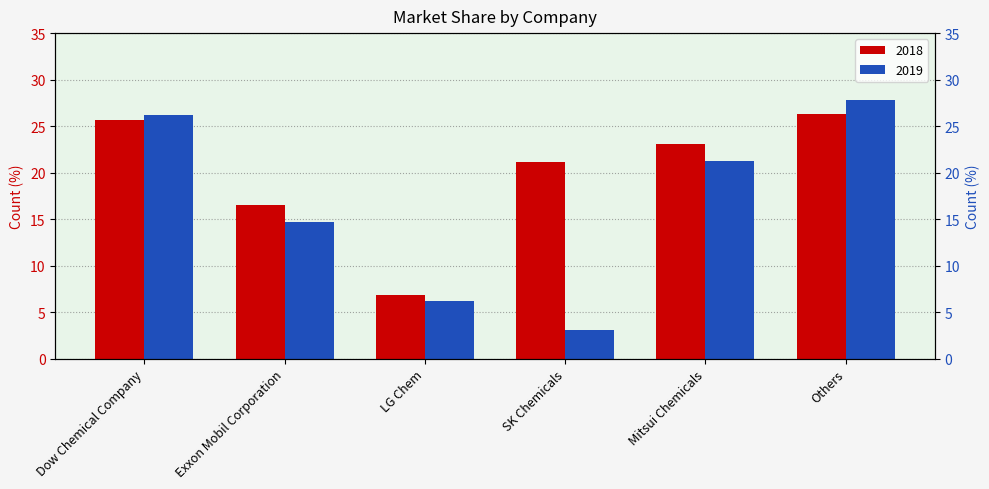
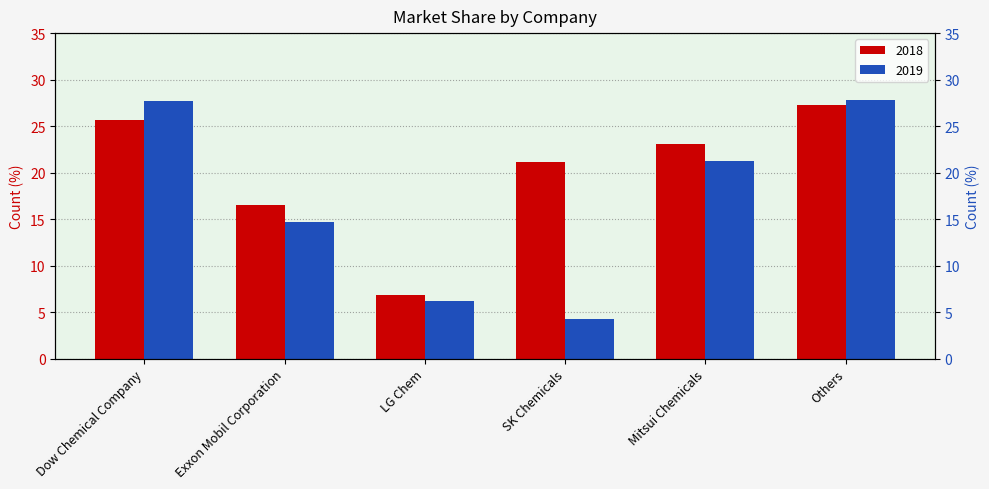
  {
    "2018": {
      "Dow Chemical Company": 26,
      "Exxon Mobil Corporation": 17,
      "LG Chem": 7,
      "SK Chemicals": 21,
      "Mitsui Chemicals": 23,
-     "Others": 26
+     "Others": 27
    },
    "2019": {
-     "Dow Chemical Company": 26,
+     "Dow Chemical Company": 28,
      "Exxon Mobil Corporation": 15,
      "LG Chem": 6,
-     "SK Chemicals": 3,
+     "SK Chemicals": 4,
      "Mitsui Chemicals": 21,
      "Others": 28
    }
  }
